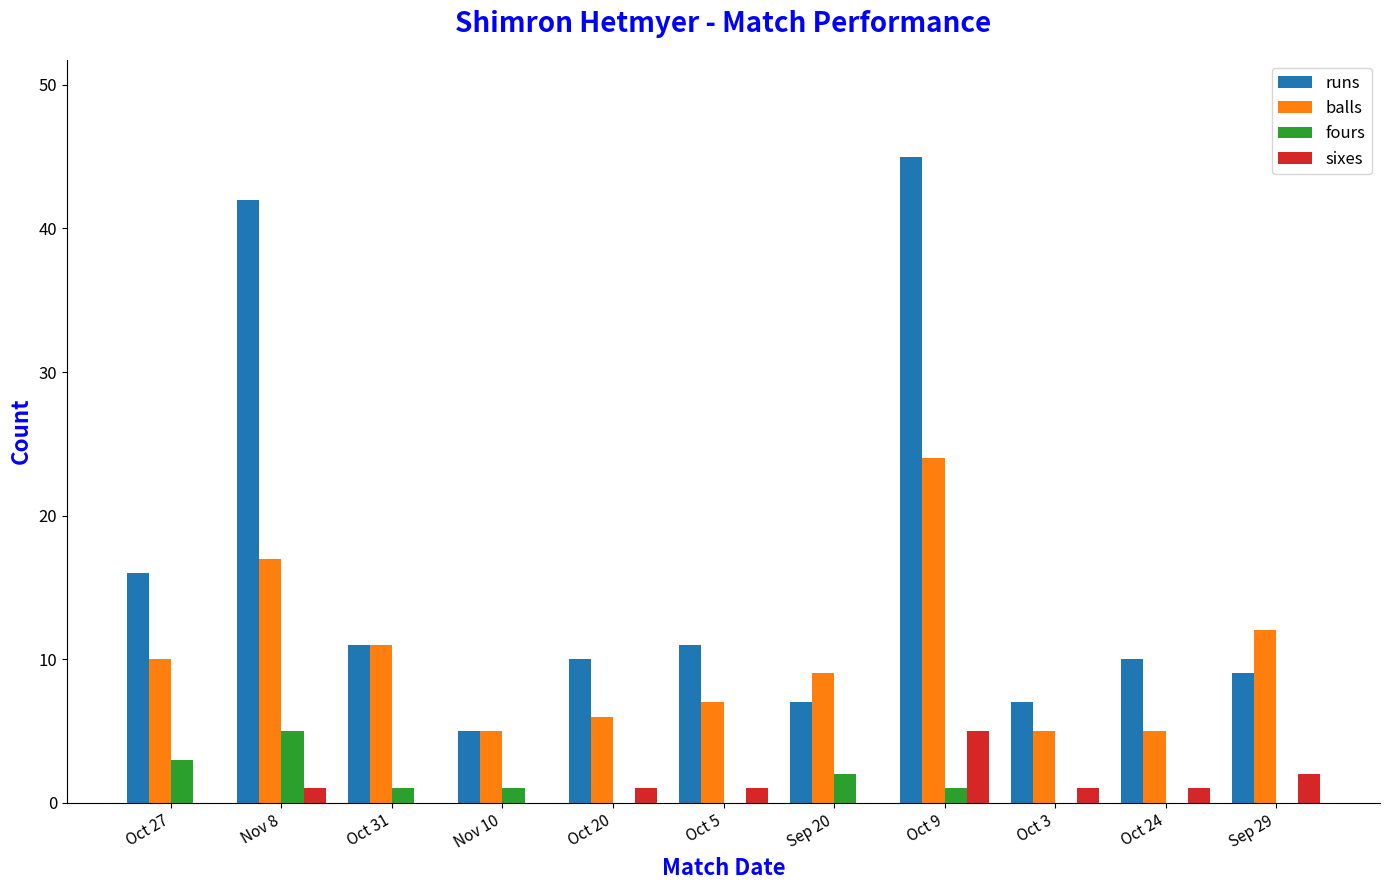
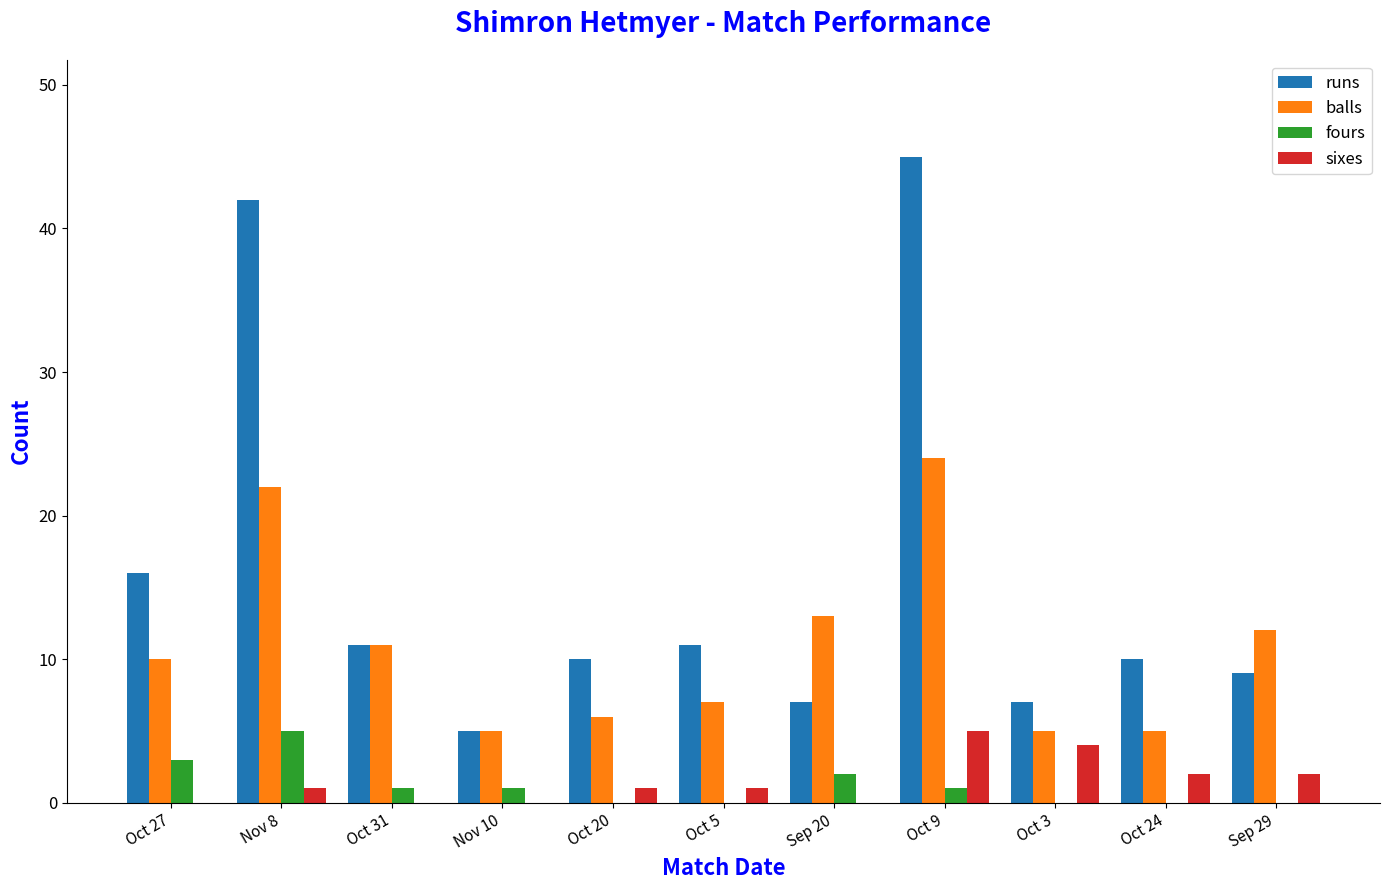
  {
    "runs": {
      "Oct 27": 16,
      "Nov 8": 42,
      "Oct 31": 11,
      "Nov 10": 5,
      "Oct 20": 10,
      "Oct 5": 11,
      "Sep 20": 7,
      "Oct 9": 45,
      "Oct 3": 7,
      "Oct 24": 10,
      "Sep 29": 9
    },
    "balls": {
      "Oct 27": 10,
-     "Nov 8": 17,
+     "Nov 8": 22,
      "Oct 31": 11,
      "Nov 10": 5,
      "Oct 20": 6,
      "Oct 5": 7,
-     "Sep 20": 9,
+     "Sep 20": 13,
      "Oct 9": 24,
      "Oct 3": 5,
      "Oct 24": 5,
      "Sep 29": 12
    },
    "fours": {
      "Oct 27": 3,
      "Nov 8": 5,
      "Oct 31": 1,
      "Nov 10": 1,
      "Oct 20": 0,
      "Oct 5": 0,
      "Sep 20": 2,
      "Oct 9": 1,
      "Oct 3": 0,
      "Oct 24": 0,
      "Sep 29": 0
    },
    "sixes": {
      "Oct 27": 0,
      "Nov 8": 1,
      "Oct 31": 0,
      "Nov 10": 0,
      "Oct 20": 1,
      "Oct 5": 1,
      "Sep 20": 0,
      "Oct 9": 5,
-     "Oct 3": 1,
-     "Oct 24": 1,
+     "Oct 3": 4,
+     "Oct 24": 2,
      "Sep 29": 2
    }
  }
